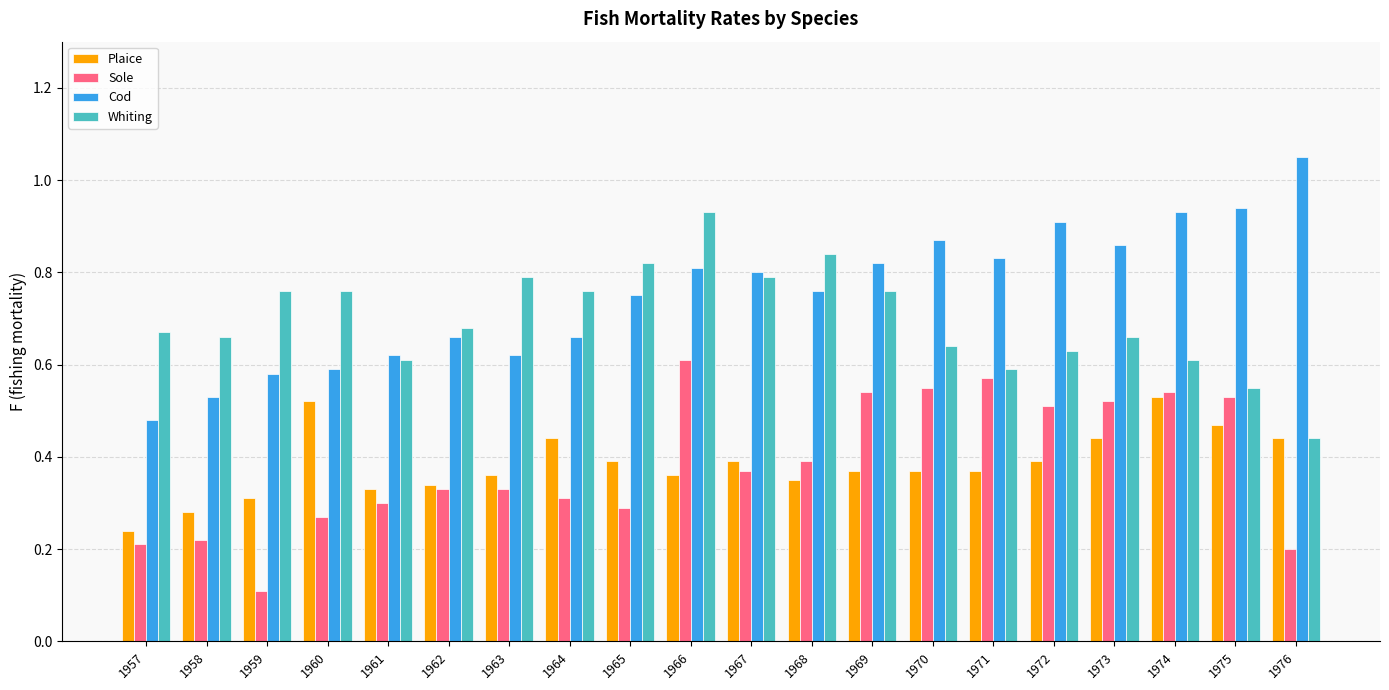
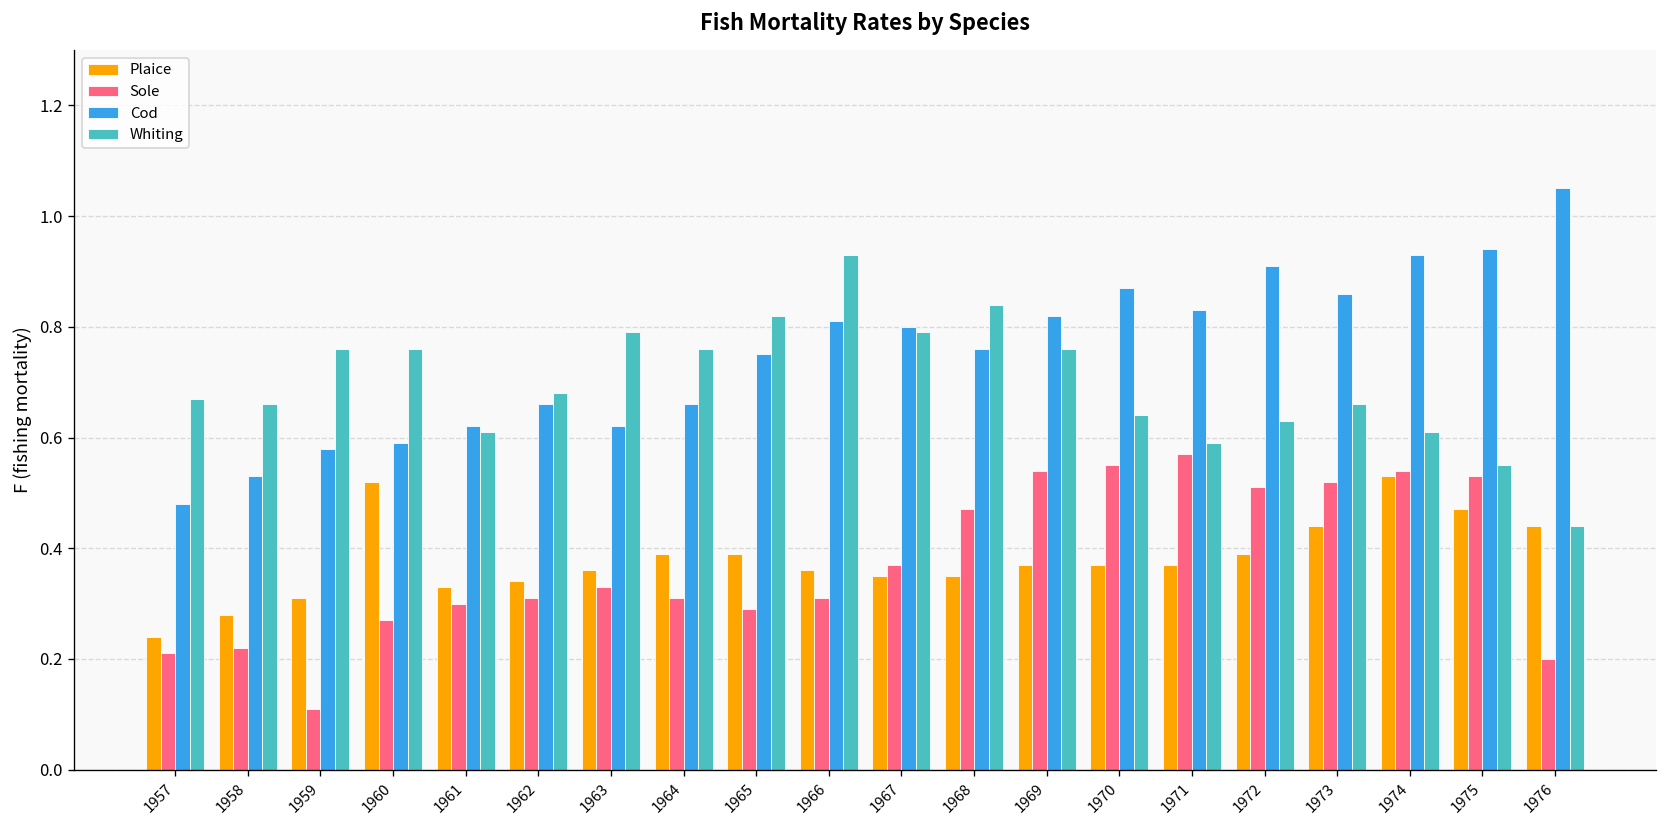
  {
    "Plaice": {
      "1957": 0.24,
      "1958": 0.28,
      "1959": 0.31,
      "1960": 0.52,
      "1961": 0.33,
      "1962": 0.34,
      "1963": 0.36,
-     "1964": 0.44,
+     "1964": 0.39,
      "1965": 0.39,
      "1966": 0.36,
-     "1967": 0.39,
+     "1967": 0.35,
      "1968": 0.35,
      "1969": 0.37,
      "1970": 0.37,
      "1971": 0.37,
      "1972": 0.39,
      "1973": 0.44,
      "1974": 0.53,
      "1975": 0.47,
      "1976": 0.44
    },
    "Sole": {
      "1957": 0.21,
      "1958": 0.22,
      "1959": 0.11,
      "1960": 0.27,
      "1961": 0.30,
-     "1962": 0.33,
+     "1962": 0.31,
      "1963": 0.33,
      "1964": 0.31,
      "1965": 0.29,
-     "1966": 0.61,
+     "1966": 0.31,
      "1967": 0.37,
-     "1968": 0.39,
+     "1968": 0.47,
      "1969": 0.54,
      "1970": 0.55,
      "1971": 0.57,
      "1972": 0.51,
      "1973": 0.52,
      "1974": 0.54,
      "1975": 0.53,
      "1976": 0.20
    }
  }
